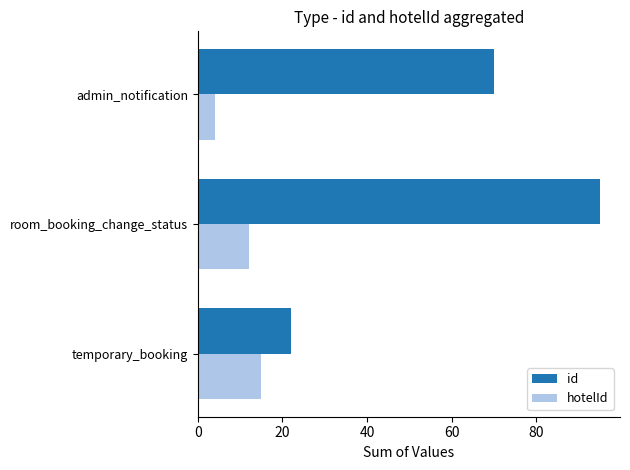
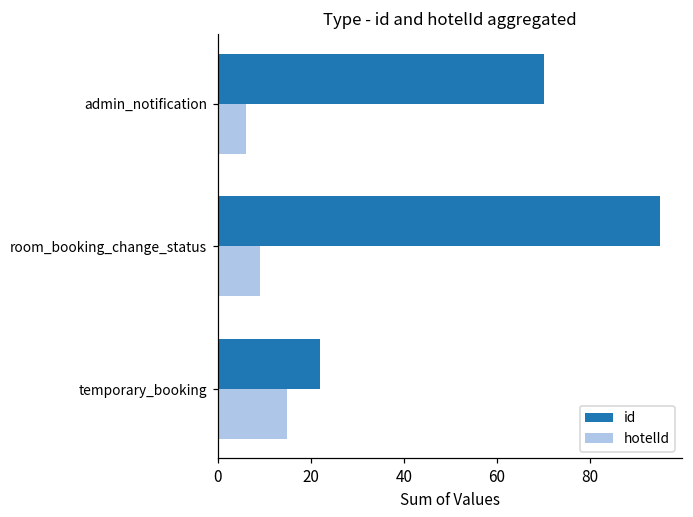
  {
    "id": {
      "admin_notification": 70,
      "room_booking_change_status": 95,
      "temporary_booking": 22
    },
    "hotelId": {
-     "admin_notification": 4,
-     "room_booking_change_status": 12,
+     "admin_notification": 6,
+     "room_booking_change_status": 9,
      "temporary_booking": 15
    }
  }
